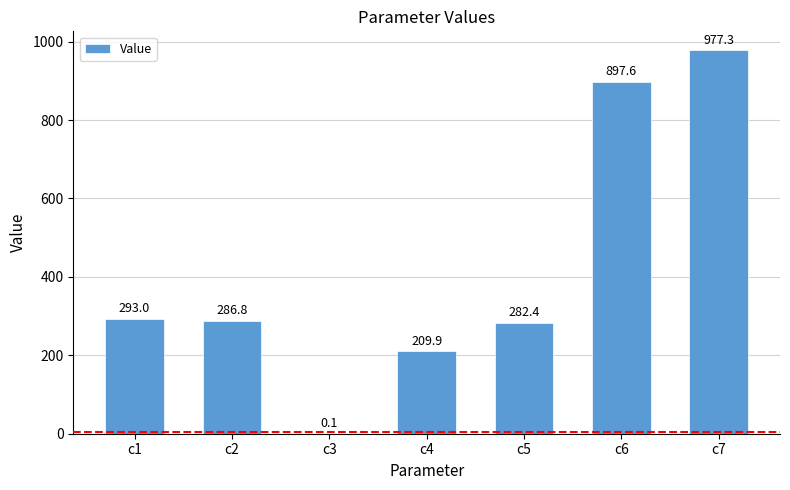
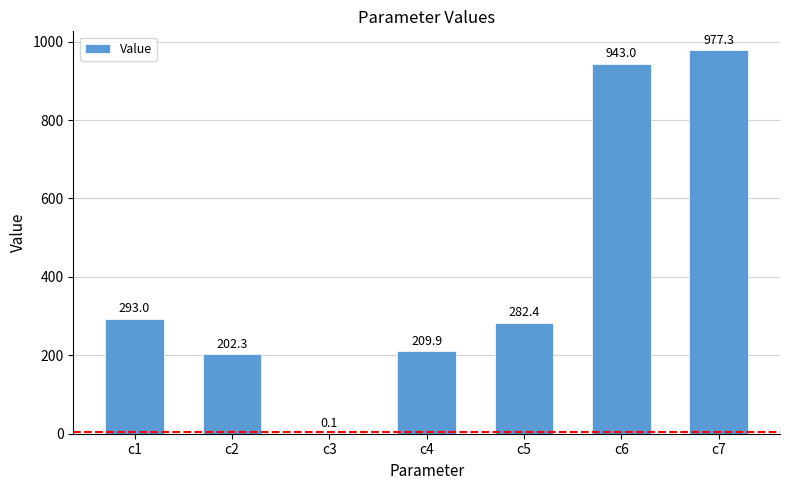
  {
    "c1": 293.0,
-   "c2": 286.8,
+   "c2": 202.3,
    "c3": 0.1,
    "c4": 209.9,
    "c5": 282.4,
-   "c6": 897.6,
+   "c6": 943.0,
    "c7": 977.3
  }
